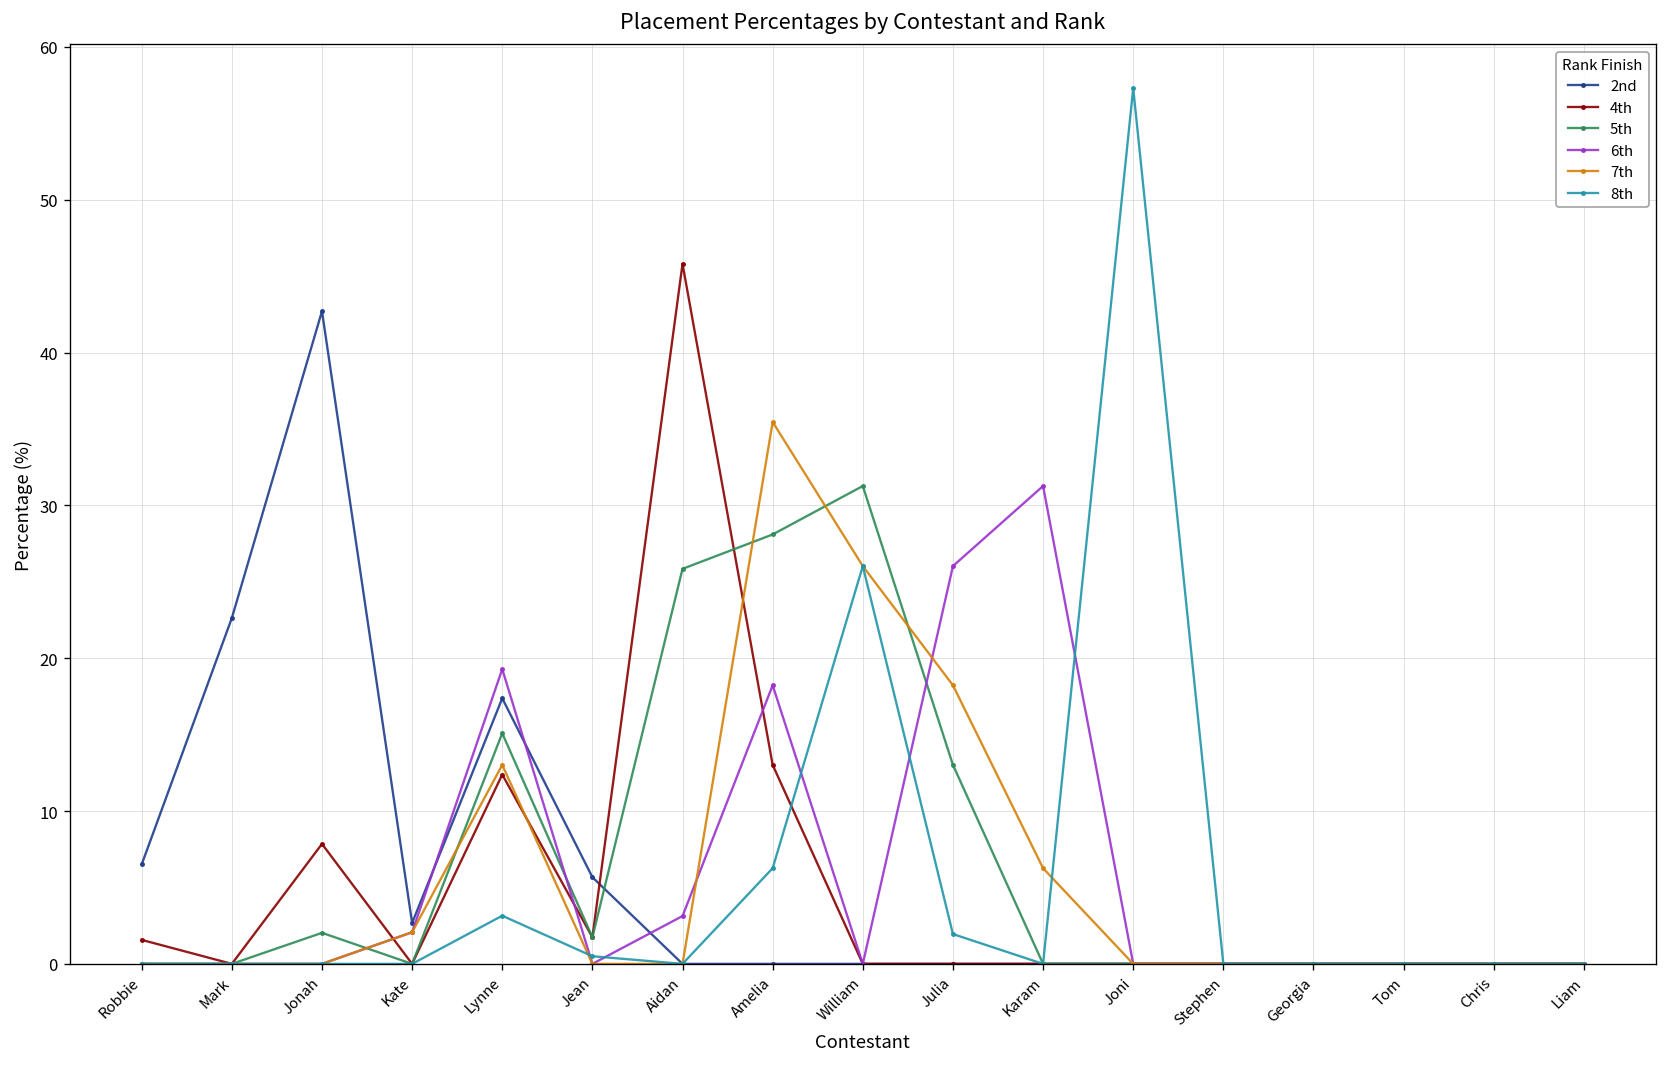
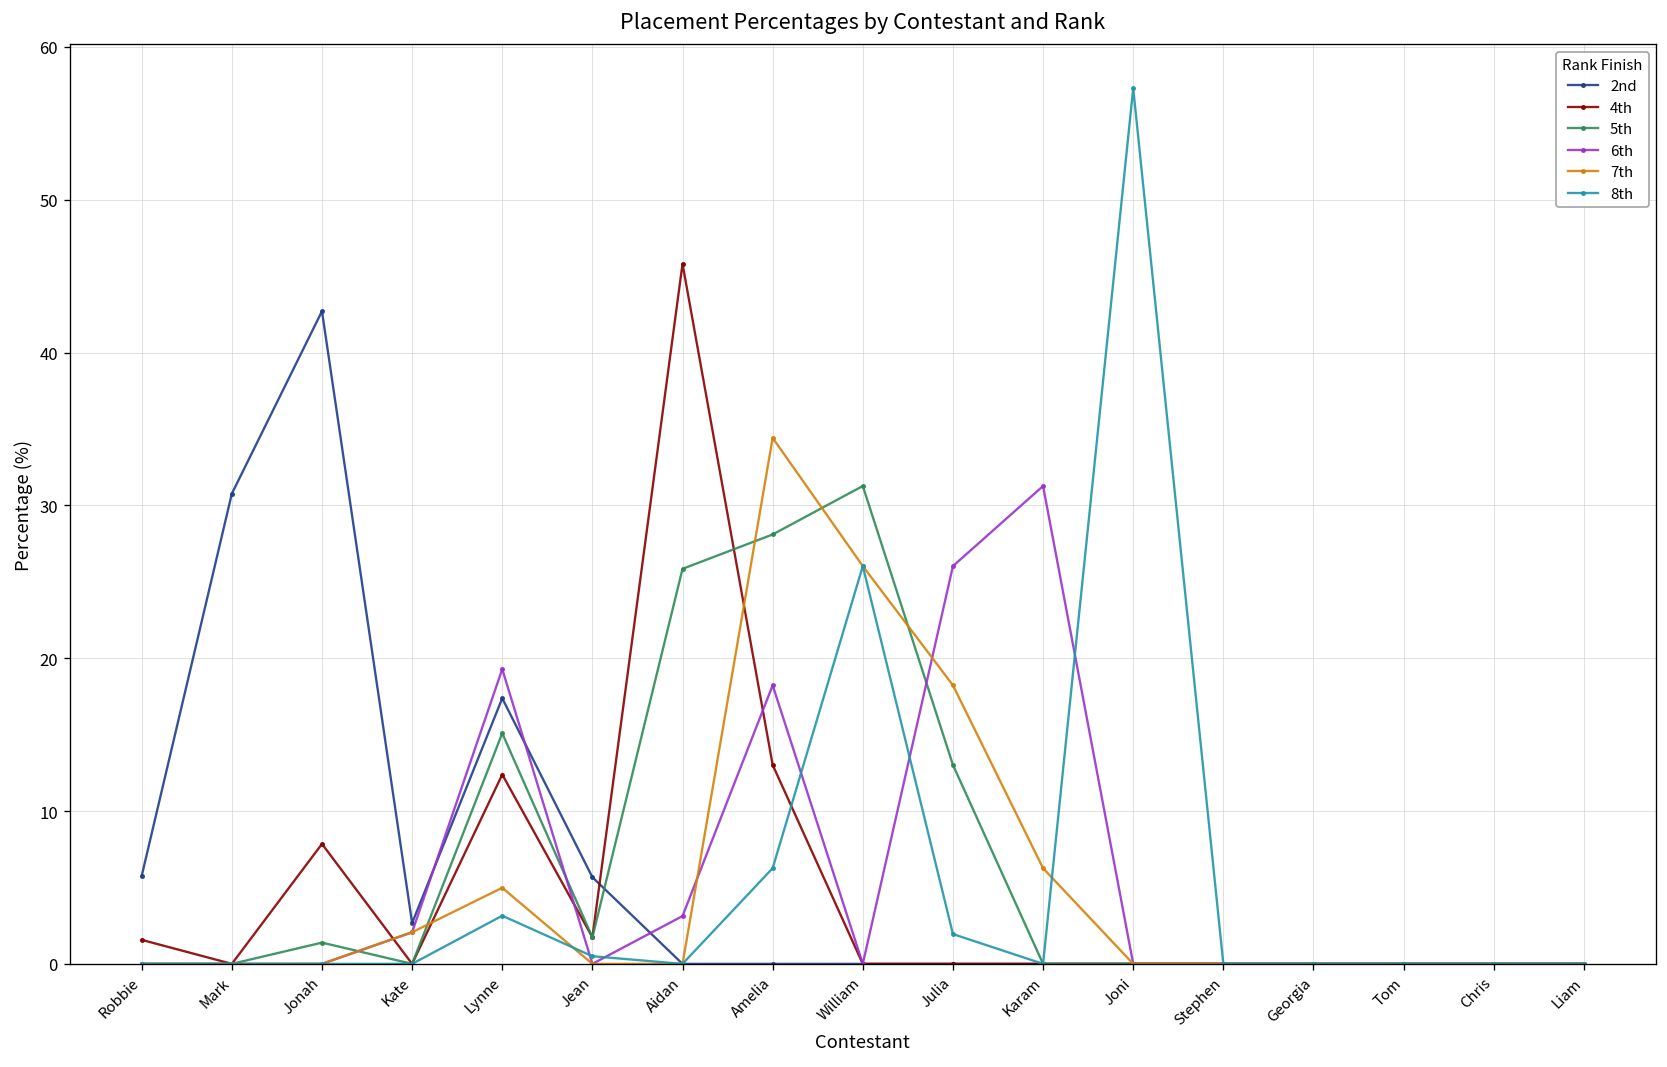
  {
    "2nd": {
-     "Robbie": 6.5,
-     "Mark": 22.6,
+     "Robbie": 5.8,
+     "Mark": 30.8,
      "Jonah": 42.7,
      "Kate": 2.7,
      "Lynne": 17.4,
      "Jean": 5.7,
      "Amelia": 0.0
    },
    "4th": {
      "Robbie": 1.6,
      "Jonah": 7.9,
      "Lynne": 12.4,
      "Aidan": 45.8,
      "Amelia": 13.0
    },
    "5th": {
-     "Jonah": 2.0,
+     "Jonah": 1.4,
      "Lynne": 15.1,
      "Aidan": 25.9,
      "Amelia": 28.1,
      "William": 31.3,
      "Julia": 13.0
    },
    "6th": {
      "Lynne": 19.3,
      "Aidan": 3.1,
      "Amelia": 18.2,
      "Julia": 26.0,
      "Karam": 31.3
    },
    "7th": {
-     "Lynne": 13.0,
-     "Amelia": 35.5,
+     "Lynne": 5.0,
+     "Amelia": 34.4,
      "Julia": 18.2,
      "Karam": 6.3
    },
    "8th": {
      "Lynne": 3.2,
      "Jean": 0.5,
      "Amelia": 6.3,
      "Julia": 2.0,
      "Joni": 57.3
    }
  }
